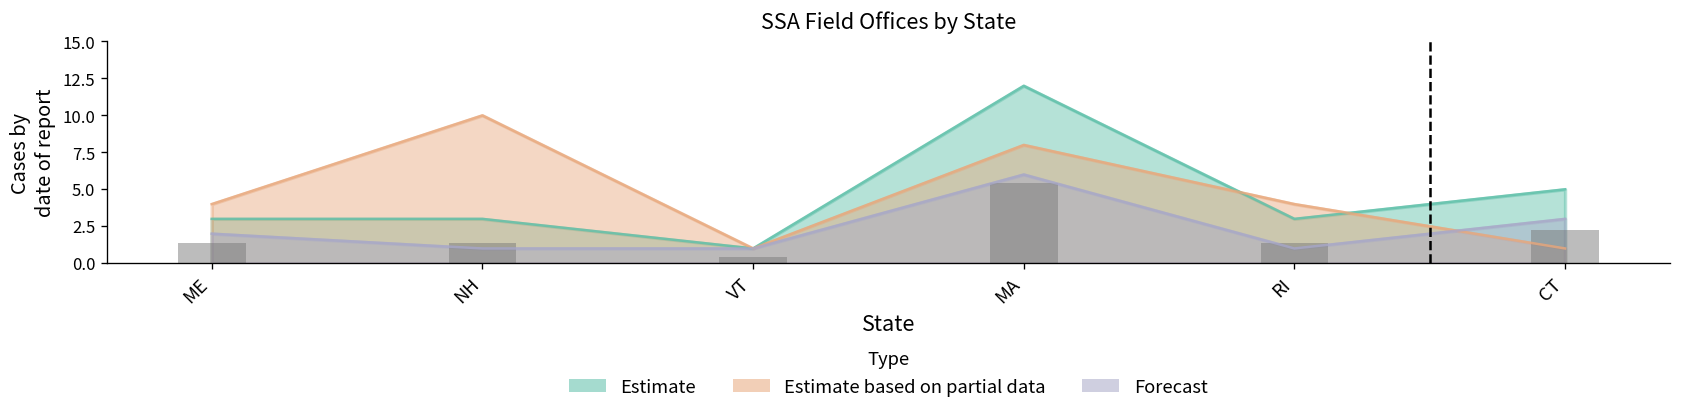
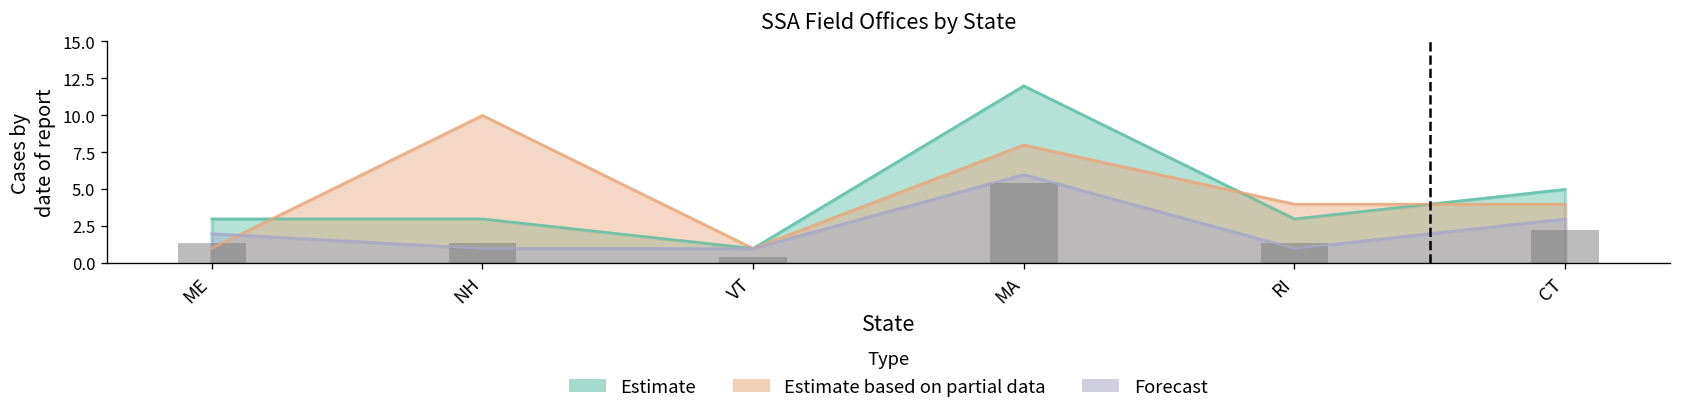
  {
    "Estimate based on partial data": {
-     "ME": 4,
+     "ME": 1,
      "NH": 10,
      "MA": 8,
      "RI": 4,
-     "CT": 1
+     "CT": 4
    }
  }
